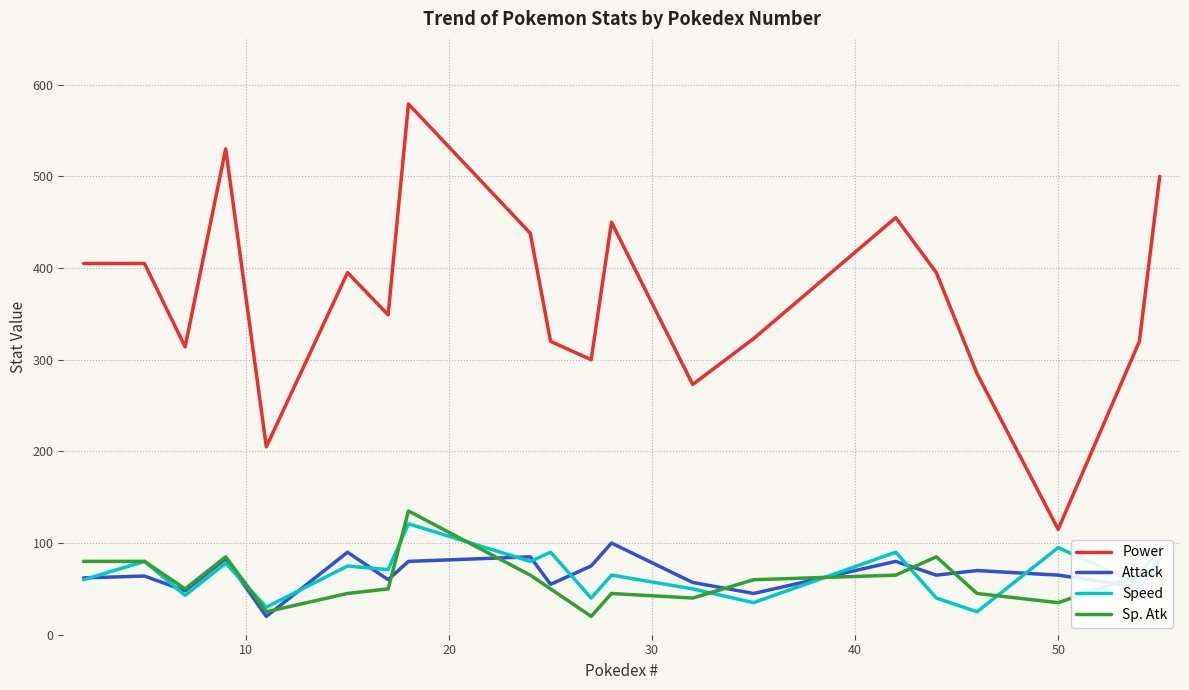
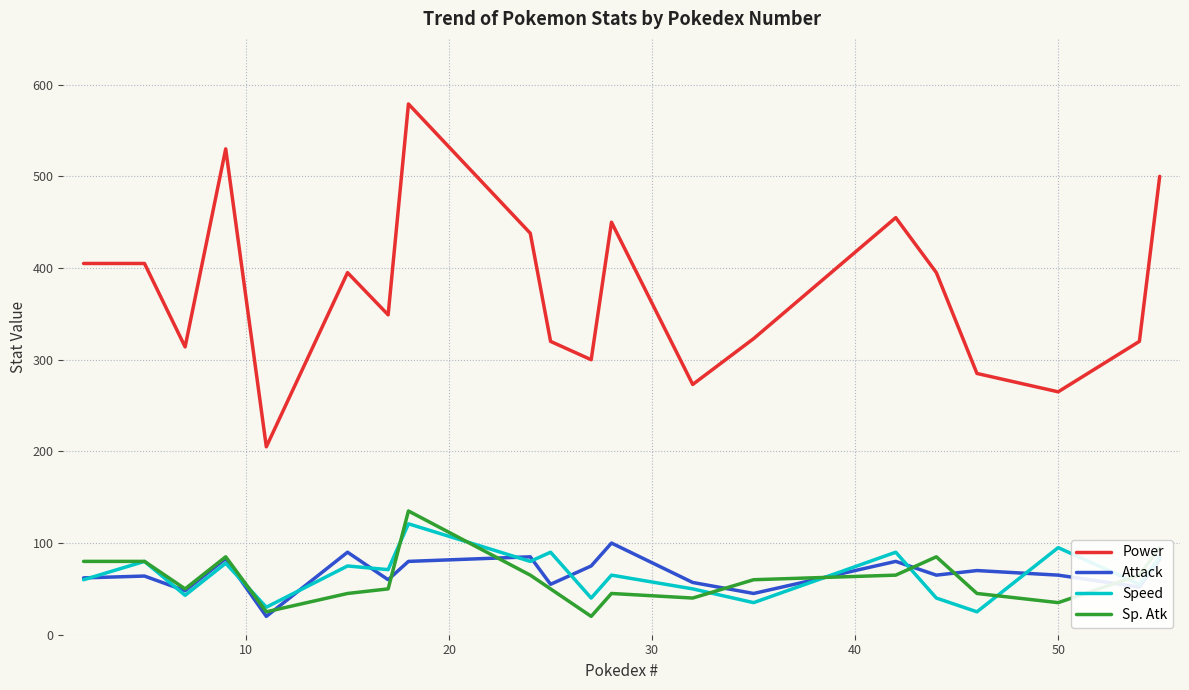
  {
    "Power": {
-     "50": 120
+     "50": 270
    },
    "Attack": {
      "50": 70
    },
    "Speed": {
      "50": 100
    },
    "Sp. Atk": {
      "50": 40
    }
  }
